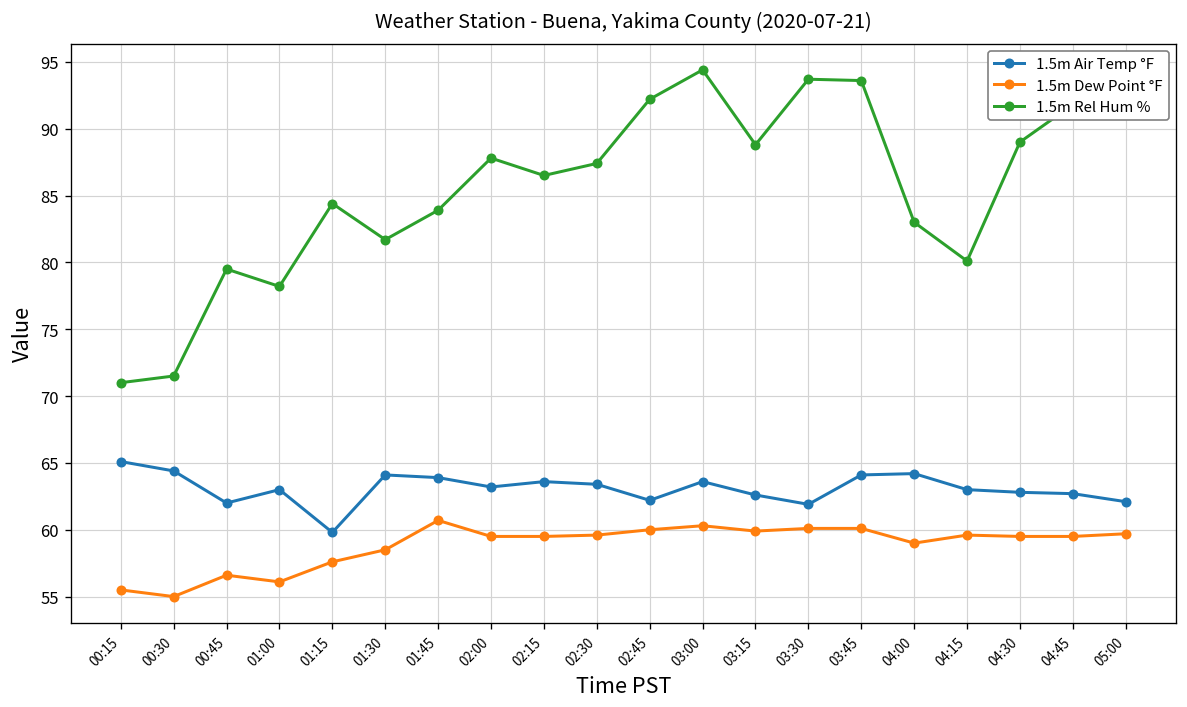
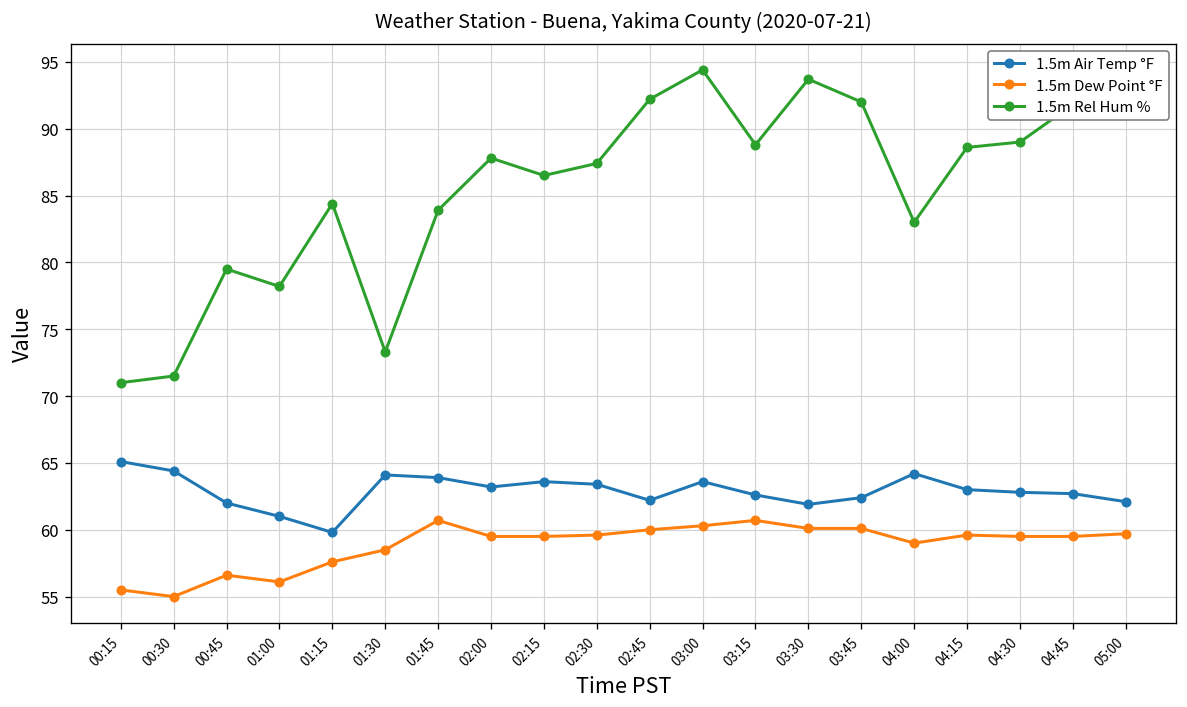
  {
    "1.5m Air Temp °F": {
      "00:15": 65.1,
      "00:30": 64.4,
      "00:45": 62.0,
-     "01:00": 63,
+     "01:00": 61,
      "01:15": 59.8,
      "01:30": 64.1,
      "01:45": 63.9,
      "02:00": 63.2,
      "02:15": 63.6,
      "02:30": 63.4,
      "02:45": 62.2,
      "03:00": 63.6,
      "03:15": 62.6,
      "03:30": 61.9,
-     "03:45": 64.1,
+     "03:45": 62.4,
      "04:00": 64.2,
      "04:15": 63.0,
      "04:30": 62.8,
      "04:45": 62.7,
      "05:00": 62.1
    },
    "1.5m Dew Point °F": {
      "00:15": 55.5,
      "00:30": 55.0,
      "00:45": 56.6,
      "01:00": 56.1,
      "01:15": 57.6,
      "01:30": 58.5,
      "01:45": 60.7,
      "02:00": 59.5,
      "02:15": 59.5,
      "02:30": 59.6,
      "02:45": 60.0,
      "03:00": 60.3,
-     "03:15": 59.9,
+     "03:15": 60.7,
      "03:30": 60.1,
      "03:45": 60.1,
      "04:00": 59.0,
      "04:15": 59.6,
      "04:30": 59.5,
      "04:45": 59.5,
      "05:00": 59.7
    },
    "1.5m Rel Hum %": {
      "00:15": 71.0,
      "00:30": 71.5,
      "00:45": 79.5,
      "01:00": 78.2,
      "01:15": 84.4,
-     "01:30": 81.7,
+     "01:30": 73.3,
      "01:45": 83.9,
      "02:00": 87.8,
      "02:15": 86.5,
      "02:30": 87.4,
      "02:45": 92.2,
      "03:00": 94.4,
      "03:15": 88.8,
      "03:30": 93.7,
-     "03:45": 93.6,
+     "03:45": 92.0,
      "04:00": 83.0,
-     "04:15": 80.1,
+     "04:15": 88.6,
      "04:30": 89.0
    }
  }
